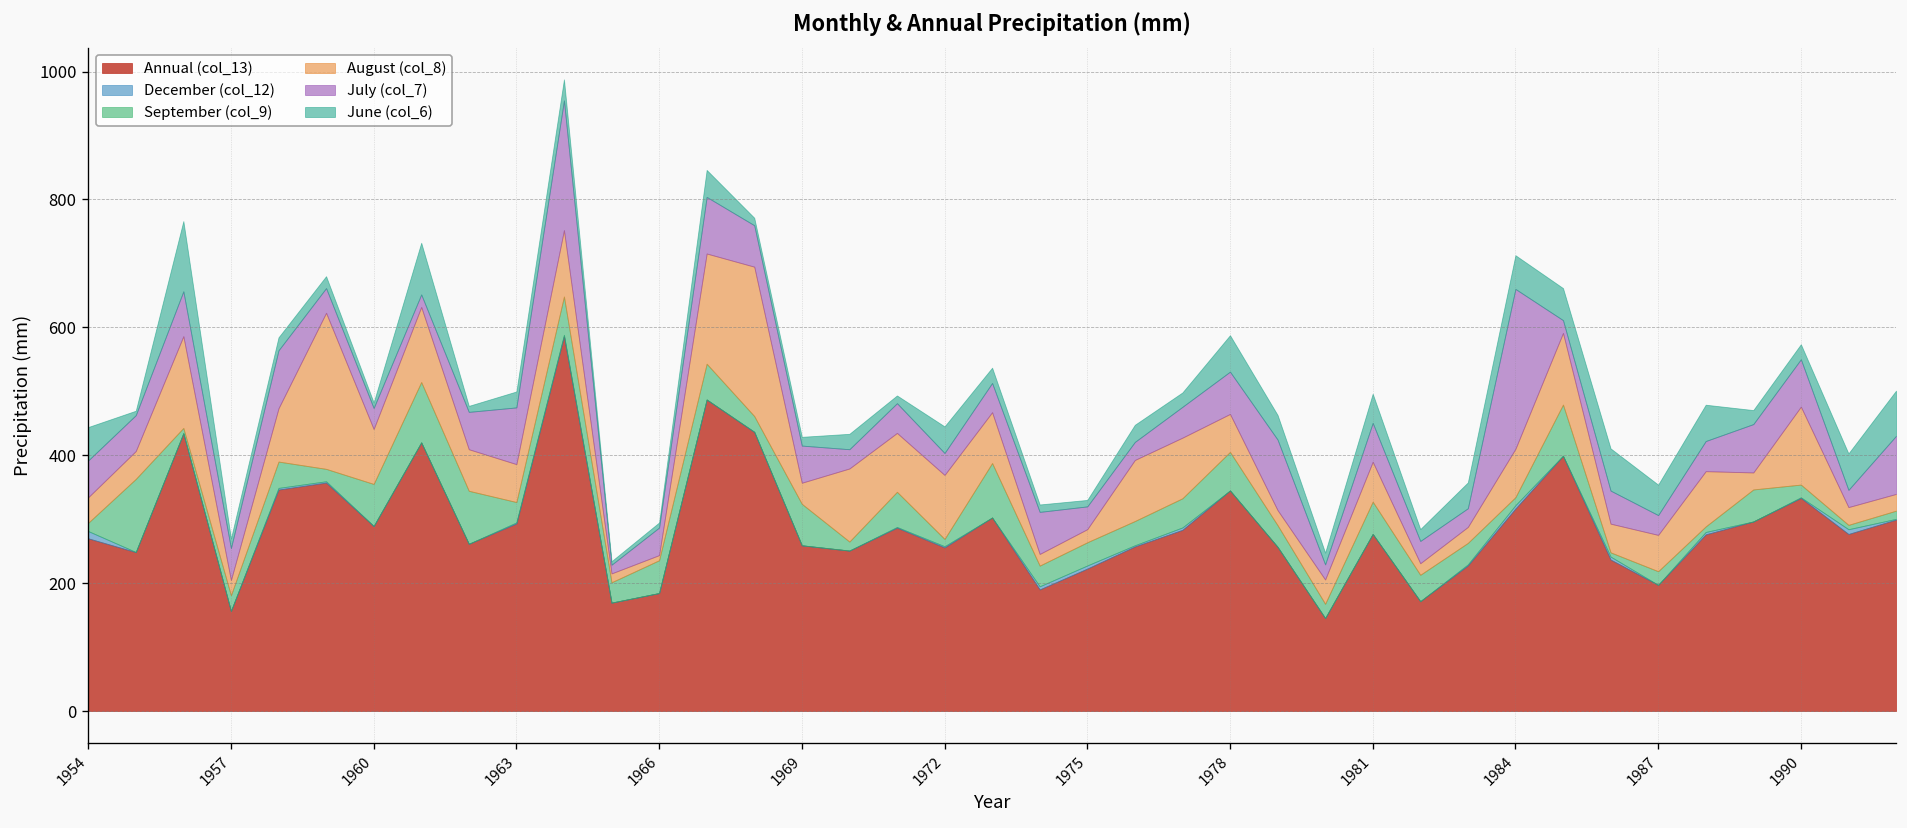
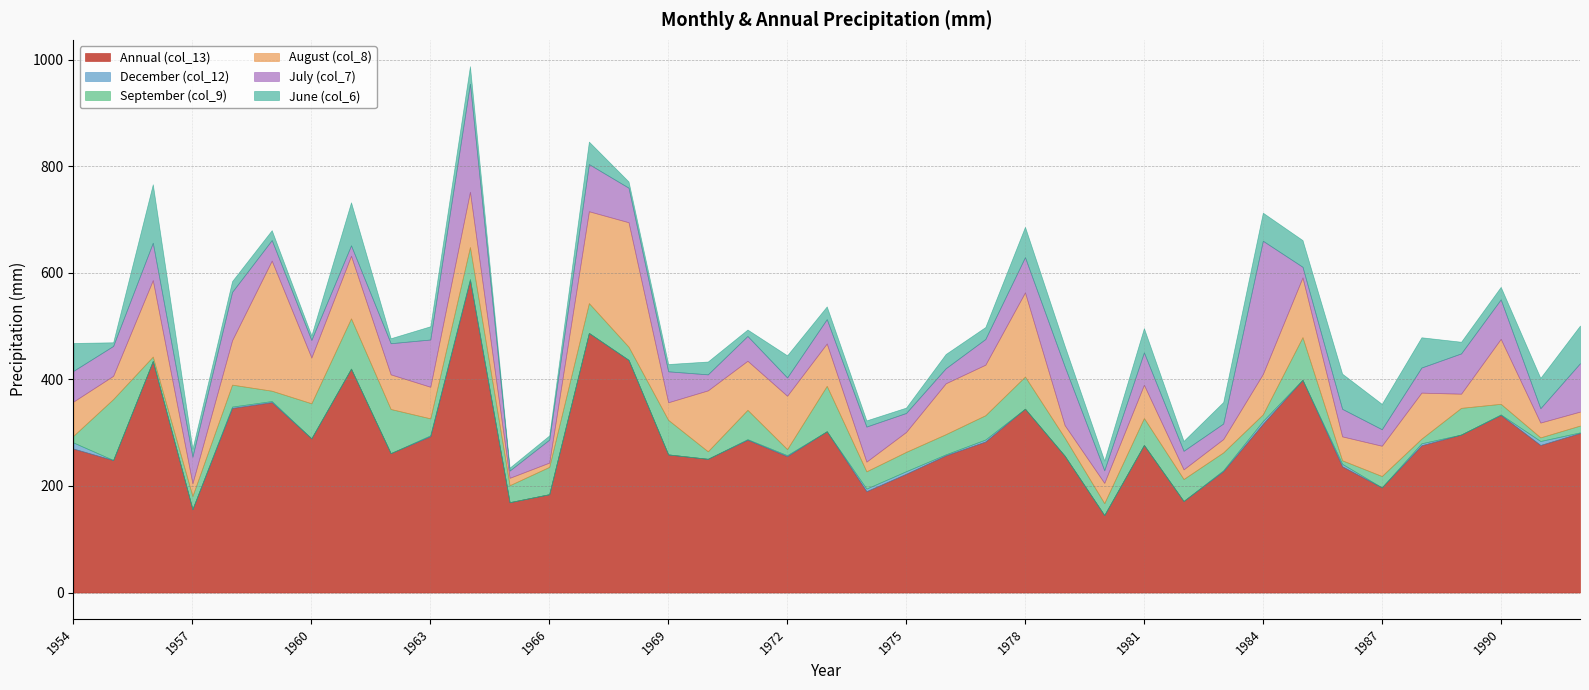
  {
    "Annual (col_13)": {
      "1954": 270,
      "1975": 220,
      "1984": 320
    },
    "August (col_8)": {
-     "1954": 40,
+     "1954": 60,
      "1957": 20,
      "1960": 90,
      "1963": 60,
      "1966": 10,
      "1969": 30,
      "1972": 100,
-     "1975": 20,
-     "1978": 60,
+     "1975": 40,
+     "1978": 160,
      "1981": 60,
      "1984": 80,
      "1987": 60,
      "1990": 120
    },
    "July (col_7)": {
      "1954": 60,
      "1957": 50,
      "1960": 30,
      "1963": 90,
      "1966": 40,
      "1969": 60,
      "1972": 30,
      "1975": 40,
      "1978": 70,
      "1981": 60,
      "1984": 250,
      "1987": 30,
      "1990": 70
    }
  }
